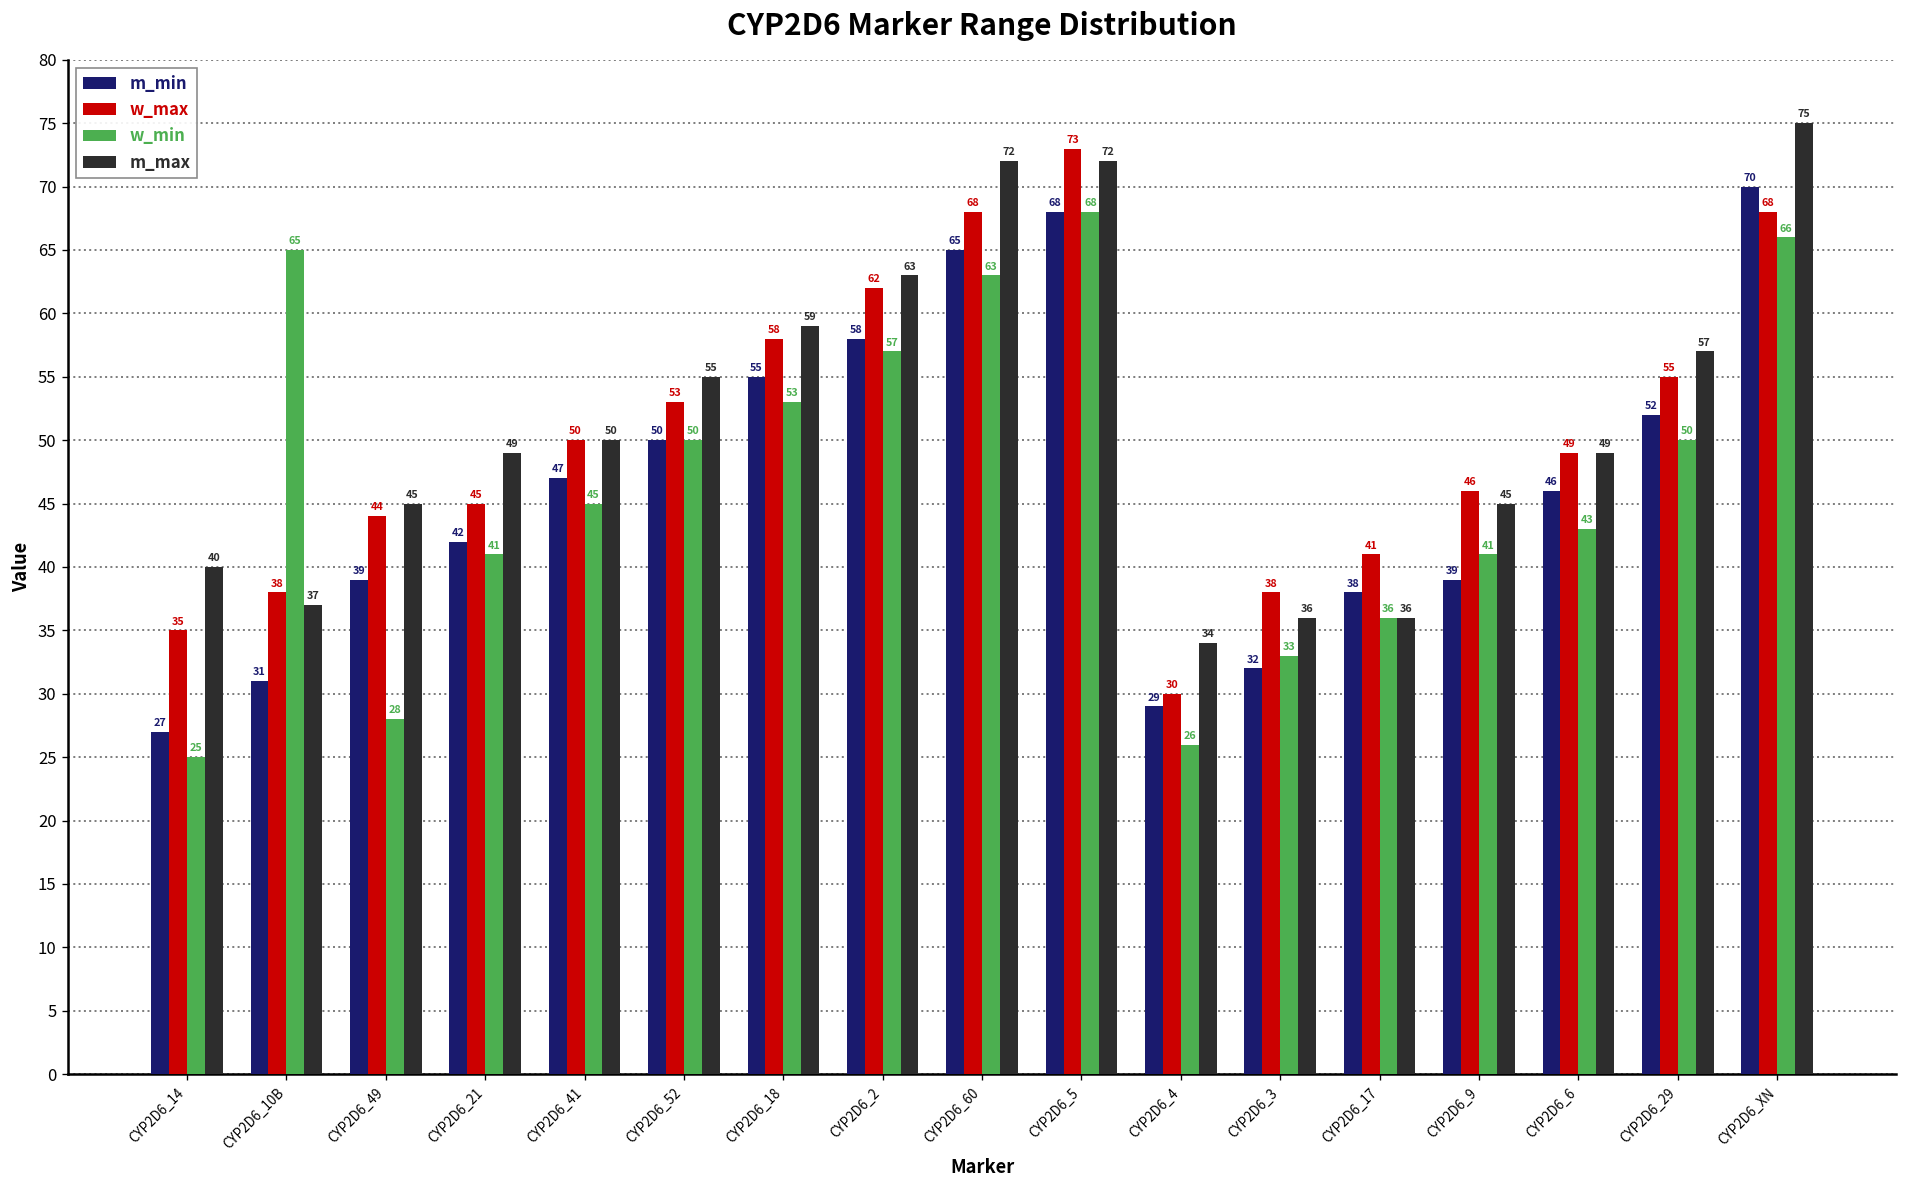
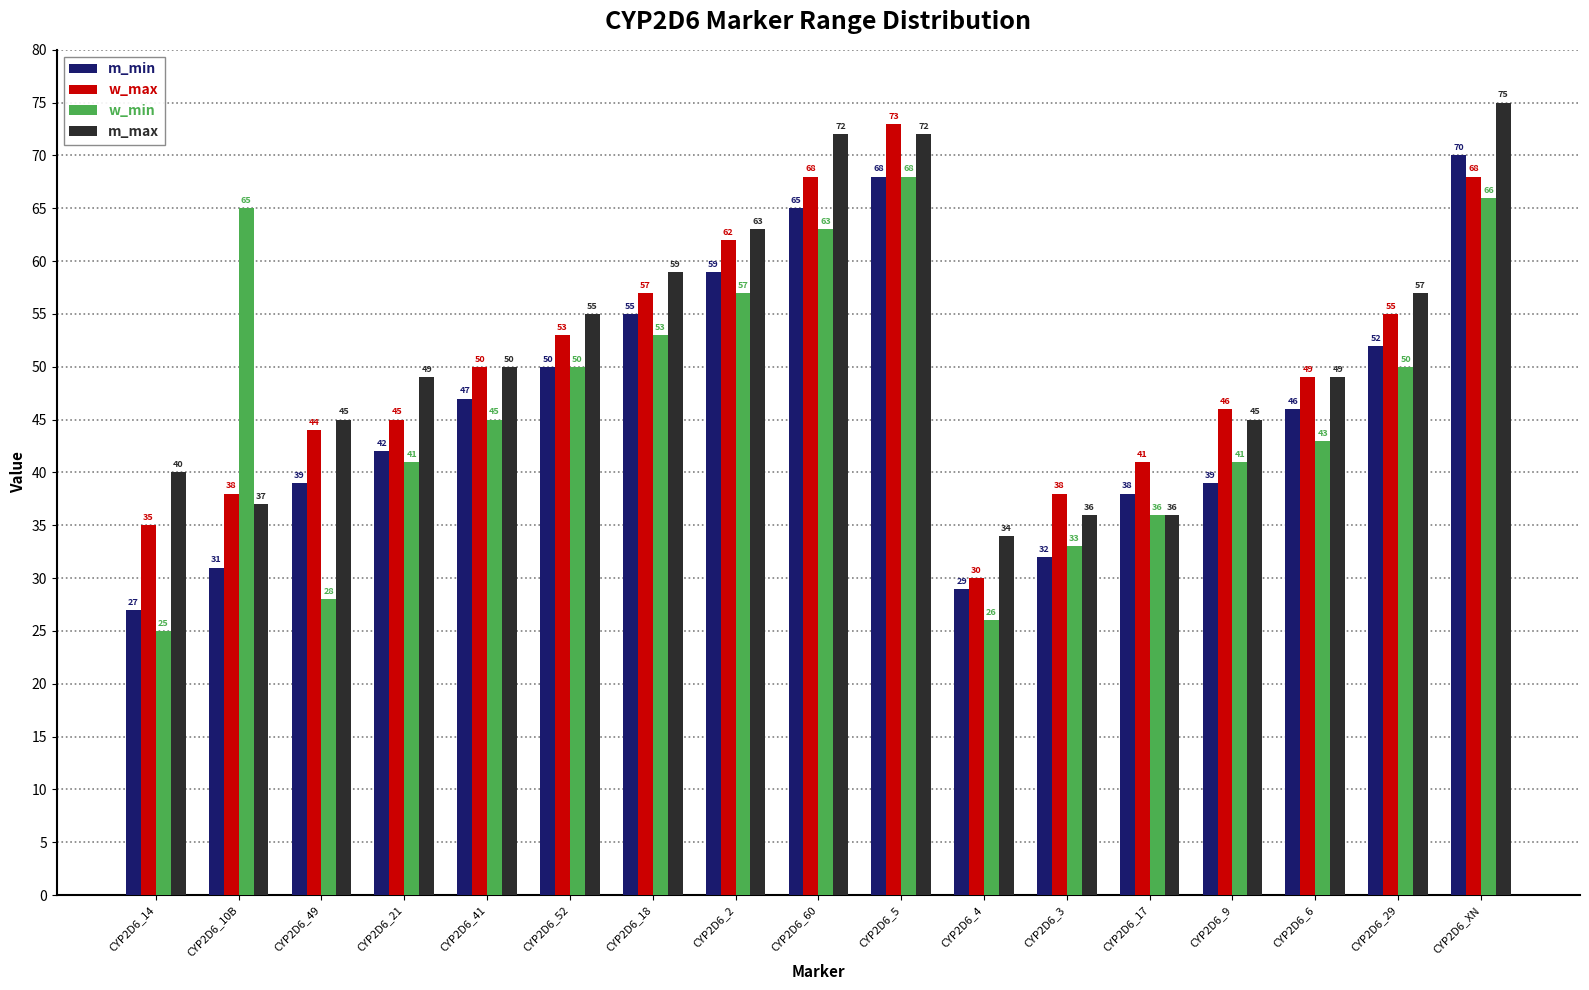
  {
    "m_min": {
      "CYP2D6_14": 27,
      "CYP2D6_10B": 31,
      "CYP2D6_49": 39,
      "CYP2D6_21": 42,
      "CYP2D6_41": 47,
      "CYP2D6_52": 50,
      "CYP2D6_18": 55,
-     "CYP2D6_2": 58,
+     "CYP2D6_2": 59,
      "CYP2D6_60": 65,
      "CYP2D6_5": 68,
      "CYP2D6_4": 29,
      "CYP2D6_3": 32,
      "CYP2D6_17": 38,
      "CYP2D6_9": 39,
      "CYP2D6_6": 46,
      "CYP2D6_29": 52,
      "CYP2D6_XN": 70
    },
    "w_max": {
      "CYP2D6_14": 35,
      "CYP2D6_10B": 38,
      "CYP2D6_49": 44,
      "CYP2D6_21": 45,
      "CYP2D6_41": 50,
      "CYP2D6_52": 53,
-     "CYP2D6_18": 58,
+     "CYP2D6_18": 57,
      "CYP2D6_2": 62,
      "CYP2D6_60": 68,
      "CYP2D6_5": 73,
      "CYP2D6_4": 30,
      "CYP2D6_3": 38,
      "CYP2D6_17": 41,
      "CYP2D6_9": 46,
      "CYP2D6_6": 49,
      "CYP2D6_29": 55,
      "CYP2D6_XN": 68
    },
    "w_min": {
      "CYP2D6_14": 25,
      "CYP2D6_10B": 65,
      "CYP2D6_49": 28,
      "CYP2D6_21": 41,
      "CYP2D6_41": 45,
      "CYP2D6_52": 50,
      "CYP2D6_18": 53,
      "CYP2D6_2": 57,
      "CYP2D6_60": 63,
      "CYP2D6_5": 68,
      "CYP2D6_4": 26,
      "CYP2D6_3": 33,
      "CYP2D6_17": 36,
      "CYP2D6_9": 41,
      "CYP2D6_6": 43,
      "CYP2D6_29": 50,
      "CYP2D6_XN": 66
    },
    "m_max": {
      "CYP2D6_14": 40,
      "CYP2D6_10B": 37,
      "CYP2D6_49": 45,
      "CYP2D6_21": 49,
      "CYP2D6_41": 50,
      "CYP2D6_52": 55,
      "CYP2D6_18": 59,
      "CYP2D6_2": 63,
      "CYP2D6_60": 72,
      "CYP2D6_5": 72,
      "CYP2D6_4": 34,
      "CYP2D6_3": 36,
      "CYP2D6_17": 36,
      "CYP2D6_9": 45,
      "CYP2D6_6": 49,
      "CYP2D6_29": 57,
      "CYP2D6_XN": 75
    }
  }
